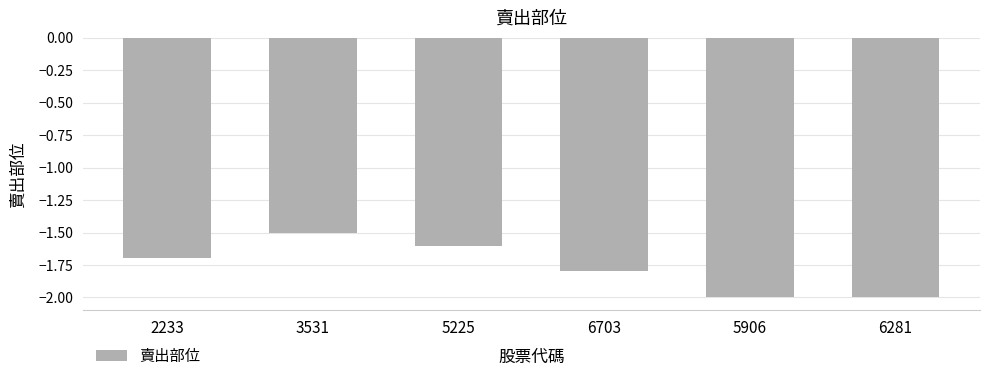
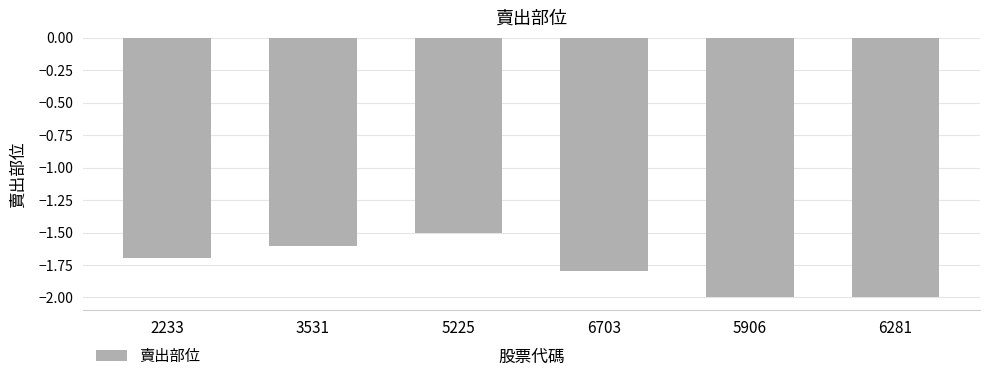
  {
    "2233": -1.7,
-   "3531": -1.5,
-   "5225": -1.6,
+   "3531": -1.6,
+   "5225": -1.5,
    "6703": -1.8,
    "5906": -2.0,
    "6281": -2.0
  }
